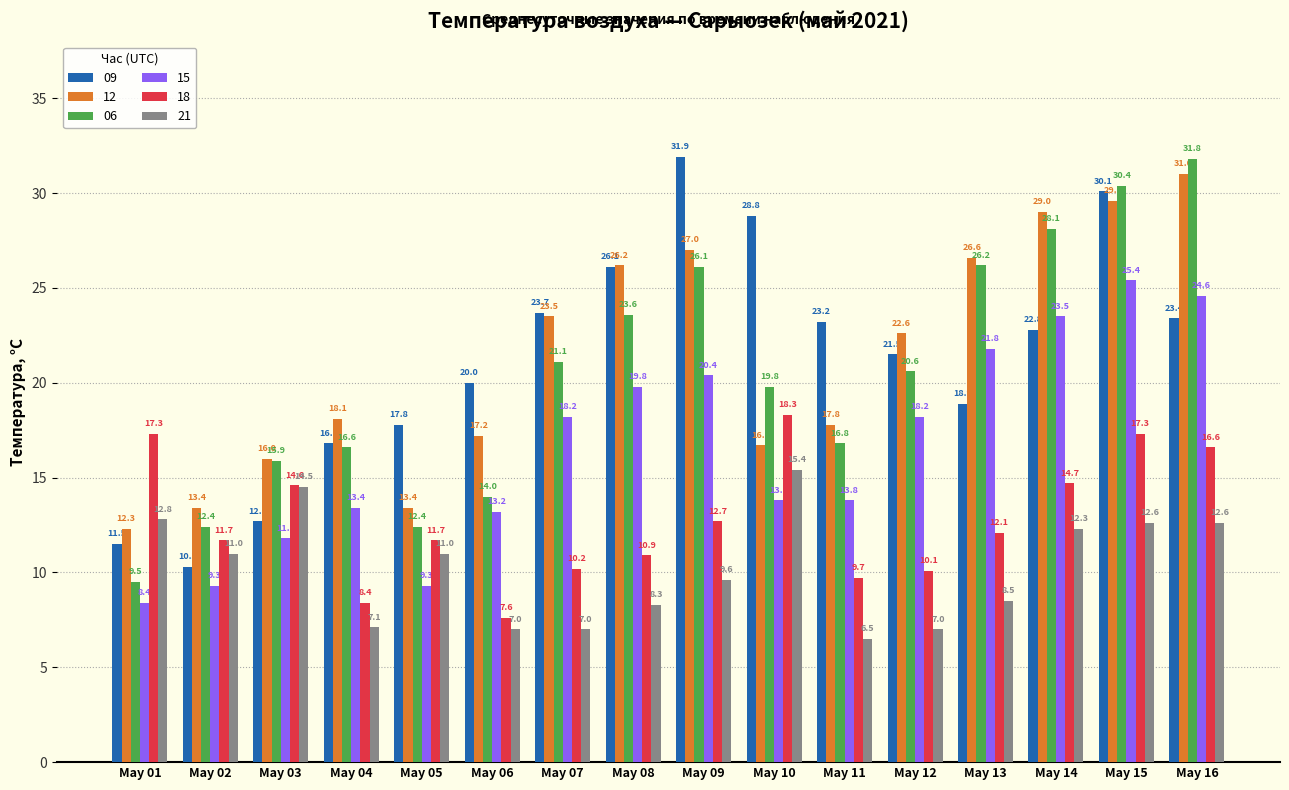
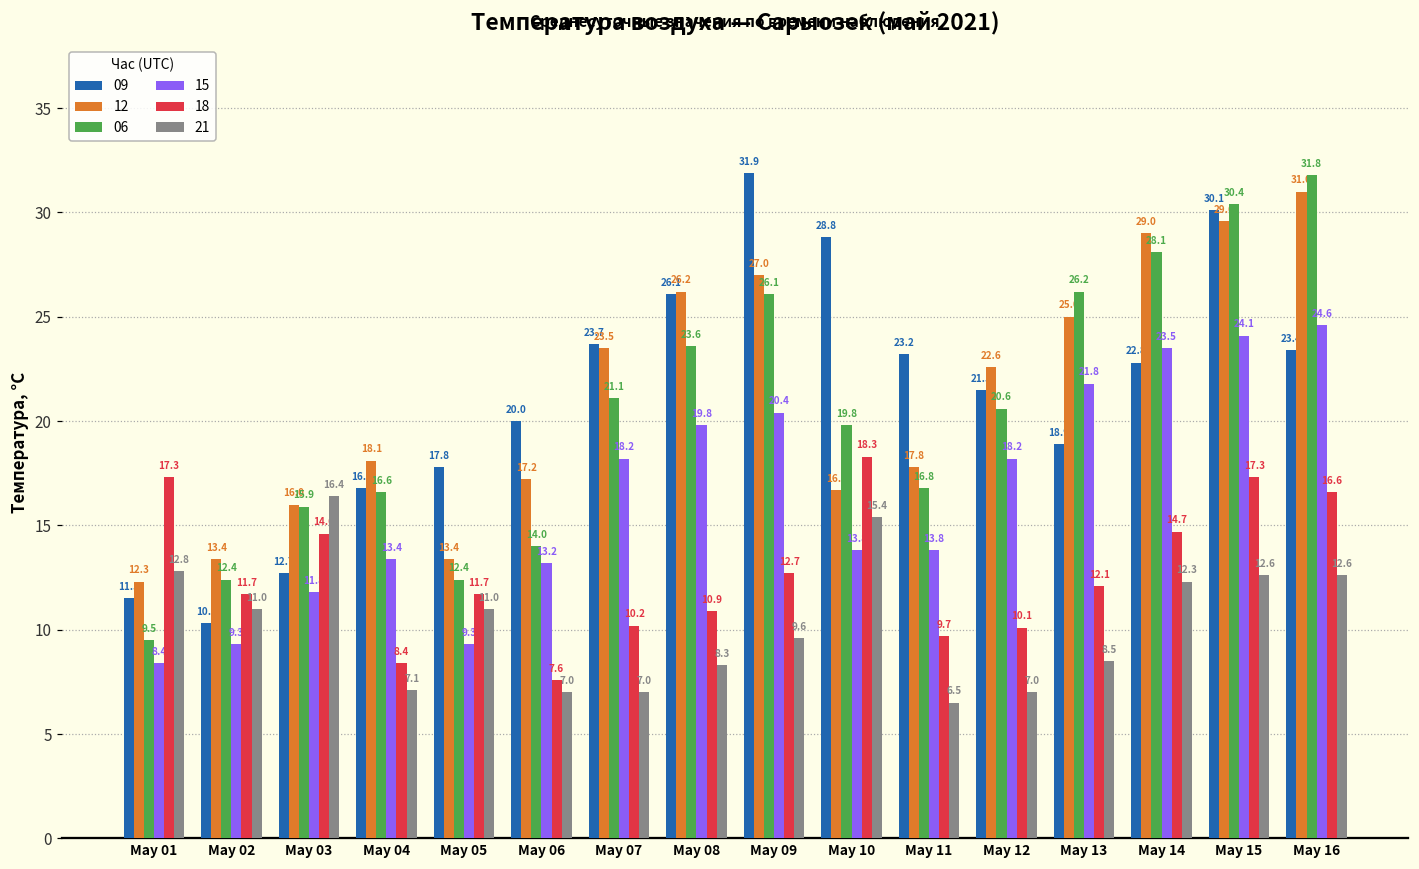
  {
    "09": {
      "May 01": 11.5,
      "May 02": 10.3,
      "May 03": 12.7,
      "May 04": 16.8,
      "May 05": 17.8,
      "May 06": 20.0,
      "May 09": 31.9,
      "May 10": 28.8,
      "May 11": 23.2,
      "May 12": 21.5,
      "May 13": 18.9,
      "May 14": 22.8,
      "May 15": 30.1,
      "May 16": 23.4
    },
    "12": {
      "May 01": 12.3,
      "May 02": 13.4,
      "May 04": 18.1,
      "May 05": 13.4,
      "May 06": 17.2,
      "May 09": 27.0,
      "May 10": 16.7,
      "May 11": 17.8,
      "May 12": 22.6,
-     "May 13": 26.6,
+     "May 13": 25.0,
      "May 14": 29.0,
      "May 15": 29.6,
      "May 16": 31.0
    },
    "06": {
      "May 01": 9.5,
      "May 02": 12.4,
      "May 04": 16.6,
      "May 05": 12.4,
      "May 06": 14.0,
      "May 07": 21.1,
      "May 08": 23.6,
      "May 09": 26.1,
      "May 10": 19.8,
      "May 11": 16.8,
      "May 12": 20.6,
      "May 13": 26.2,
      "May 14": 28.1,
      "May 15": 30.4,
      "May 16": 31.8
    },
    "15": {
      "May 01": 8.4,
      "May 02": 9.3,
      "May 03": 11.8,
      "May 04": 13.4,
      "May 05": 9.3,
      "May 06": 13.2,
      "May 07": 18.2,
      "May 08": 19.8,
      "May 09": 20.4,
      "May 10": 13.8,
      "May 11": 13.8,
      "May 12": 18.2,
      "May 13": 21.8,
      "May 14": 23.5,
-     "May 15": 25.4,
+     "May 15": 24.1,
      "May 16": 24.6
    },
    "18": {
      "May 01": 17.3,
      "May 02": 11.7,
      "May 04": 8.4,
      "May 05": 11.7,
      "May 06": 7.6,
      "May 07": 10.2,
      "May 08": 10.9,
      "May 09": 12.7,
      "May 10": 18.3,
      "May 11": 9.7,
      "May 12": 10.1,
      "May 13": 12.1,
      "May 14": 14.7,
      "May 15": 17.3,
      "May 16": 16.6
    },
    "21": {
      "May 01": 12.8,
      "May 02": 11.0,
-     "May 03": 14.5,
+     "May 03": 16.4,
      "May 04": 7.1,
      "May 05": 11.0,
      "May 06": 7.0,
      "May 07": 7.0,
      "May 08": 8.3,
      "May 09": 9.6,
      "May 10": 15.4,
      "May 11": 6.5,
      "May 12": 7.0,
      "May 13": 8.5,
      "May 14": 12.3,
      "May 15": 12.6,
      "May 16": 12.6
    }
  }
